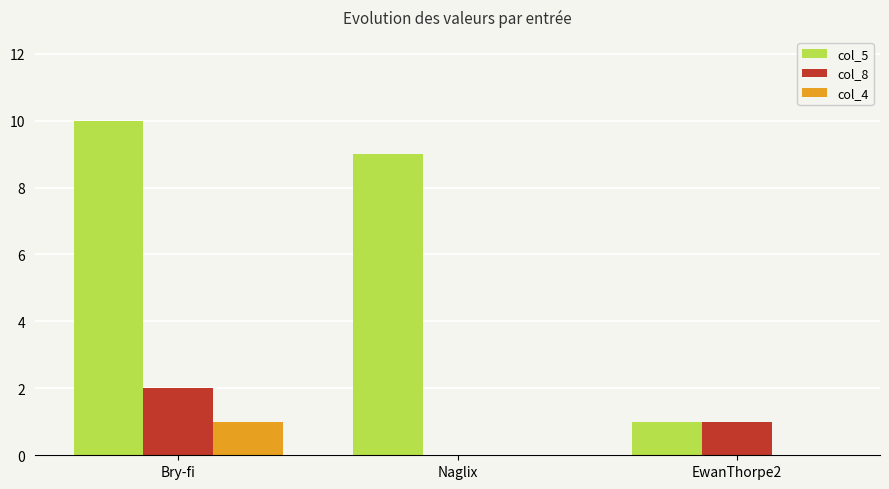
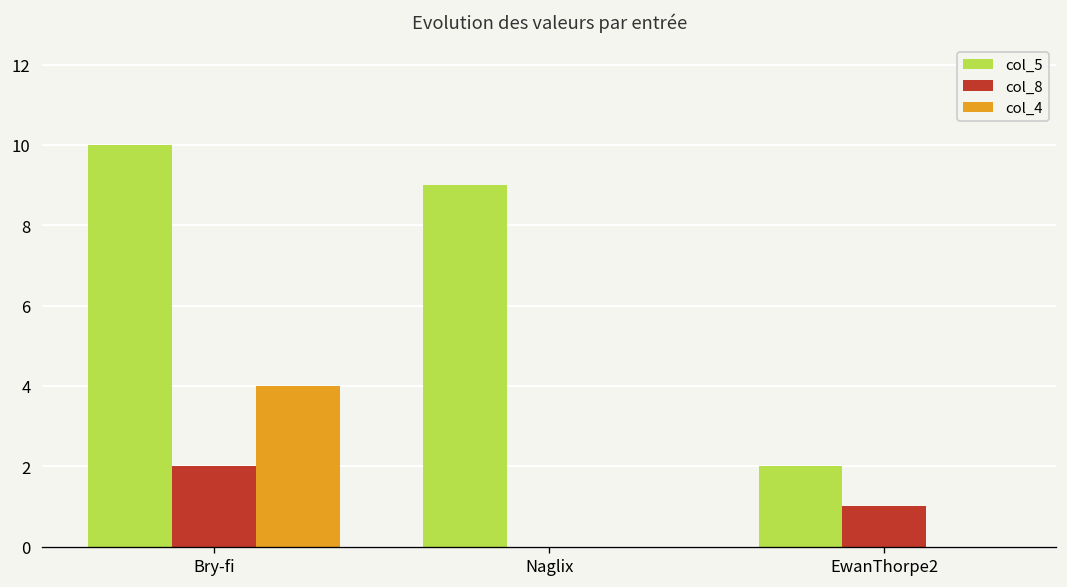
  {
    "col_5": {
      "Bry-fi": 10,
      "Naglix": 9,
-     "EwanThorpe2": 1
+     "EwanThorpe2": 2
    },
    "col_8": {
      "Bry-fi": 2,
      "Naglix": 0,
      "EwanThorpe2": 1
    },
    "col_4": {
-     "Bry-fi": 1,
+     "Bry-fi": 4,
      "Naglix": 0,
      "EwanThorpe2": 0
    }
  }
